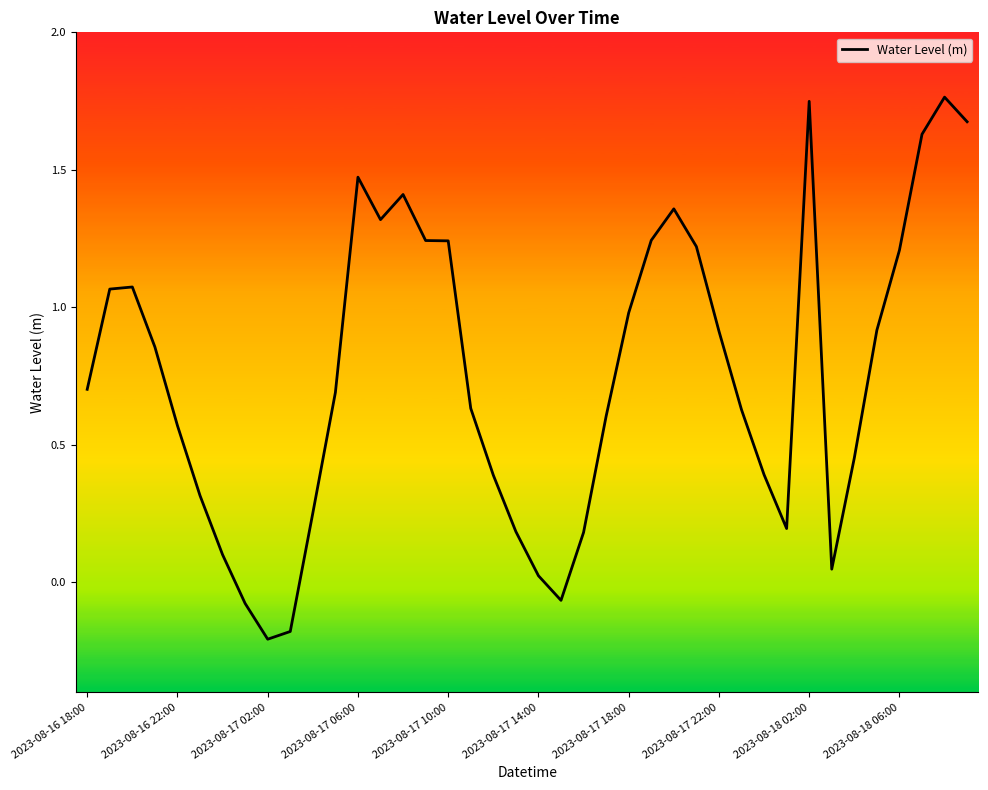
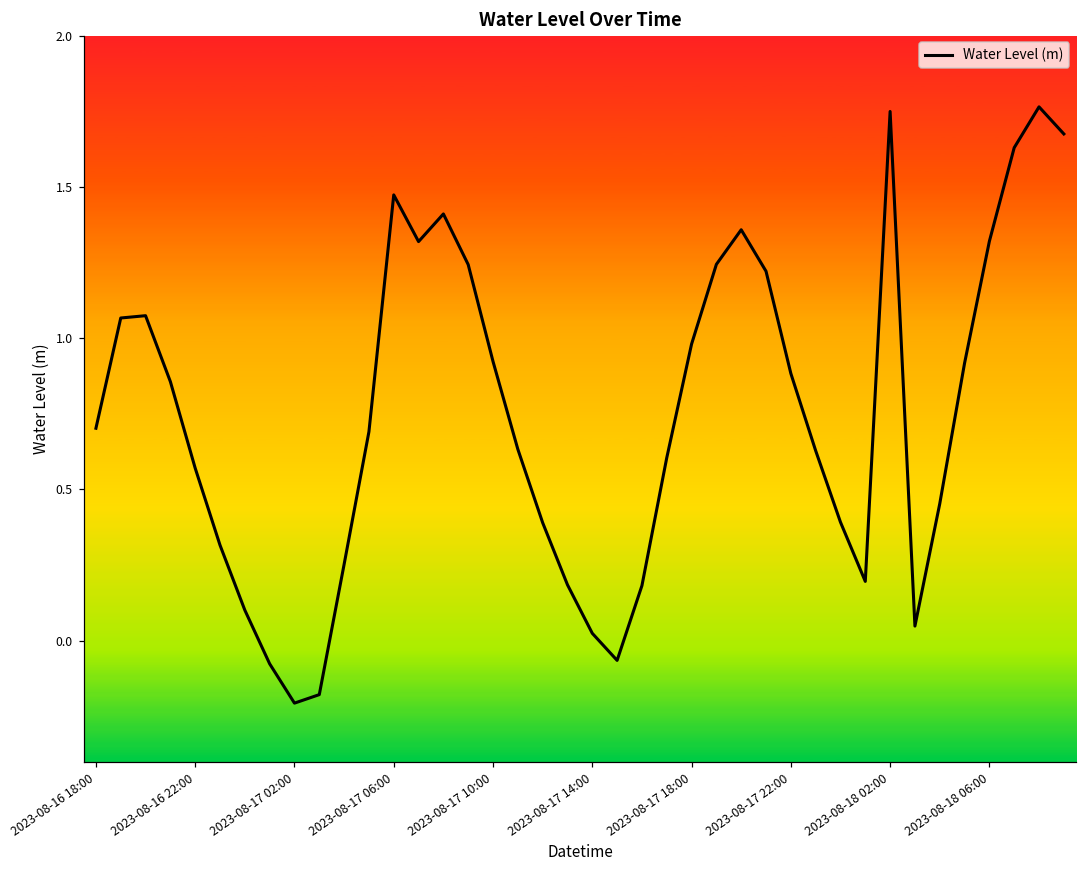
  {
    "2023-08-16 18:00": 0.70,
    "2023-08-16 22:00": 0.57,
    "2023-08-17 02:00": -0.21,
    "2023-08-17 06:00": 1.47,
-   "2023-08-17 10:00": 1.24,
+   "2023-08-17 10:00": 0.92,
    "2023-08-17 14:00": 0.02,
    "2023-08-17 18:00": 0.98,
-   "2023-08-17 22:00": 0.91,
+   "2023-08-17 22:00": 0.88,
    "2023-08-18 02:00": 1.75,
-   "2023-08-18 06:00": 1.21
+   "2023-08-18 06:00": 1.32
  }
